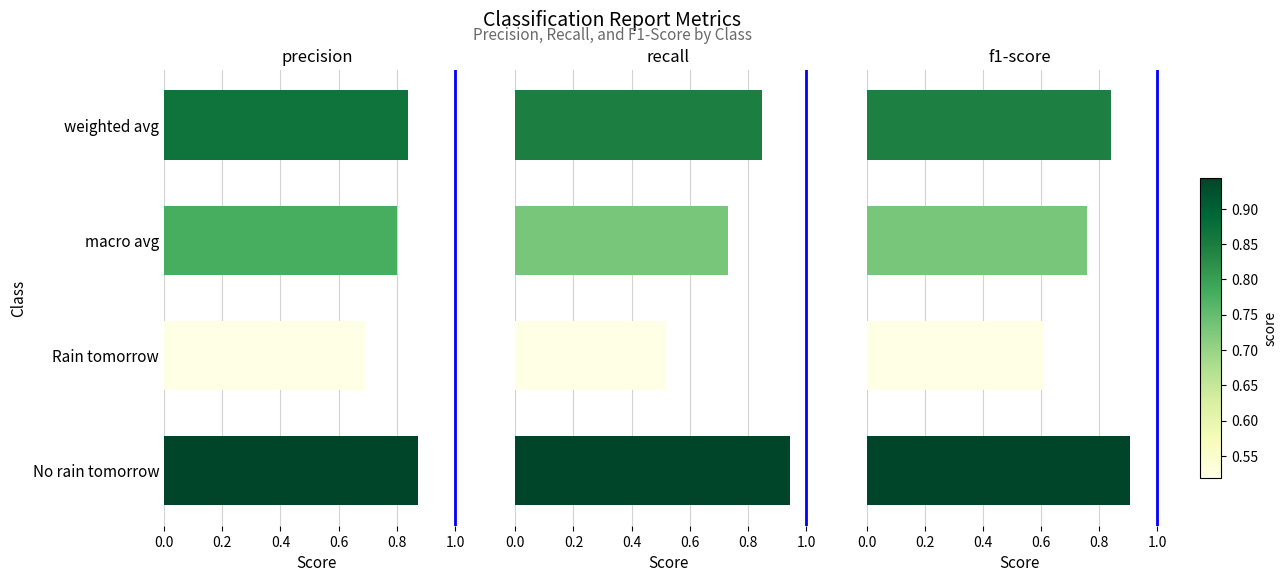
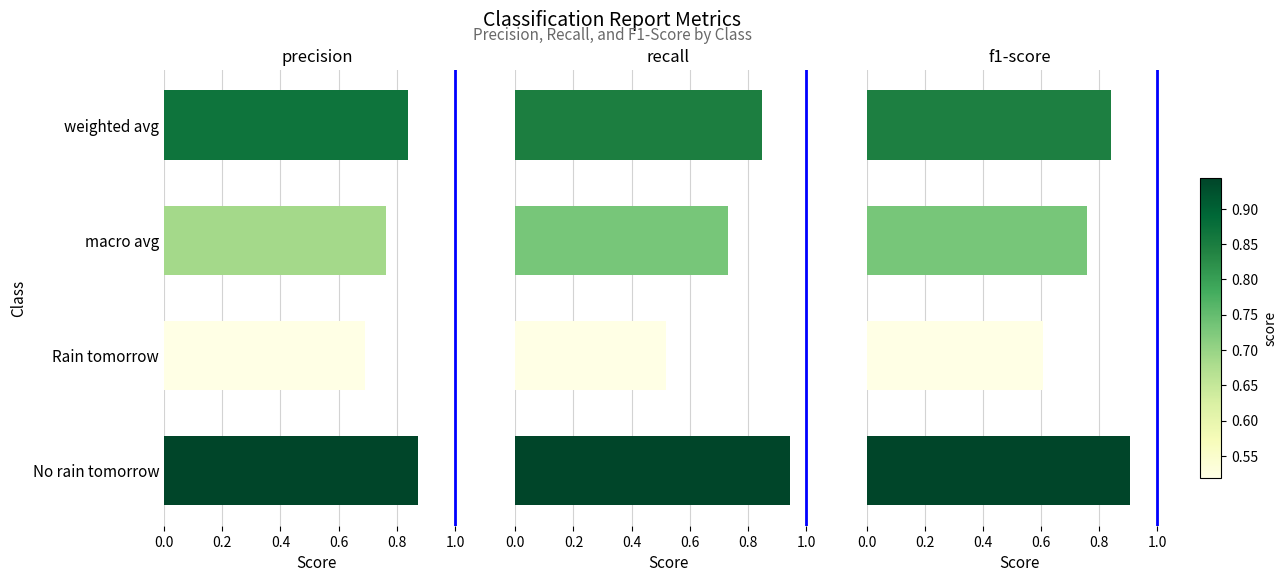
  {
    "precision": {
      "weighted avg": 0.84,
-     "macro avg": 0.80,
+     "macro avg": 0.76,
      "Rain tomorrow": 0.69,
      "No rain tomorrow": 0.87
    }
  }
